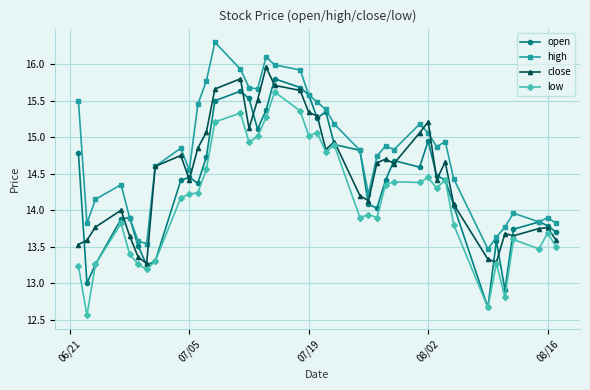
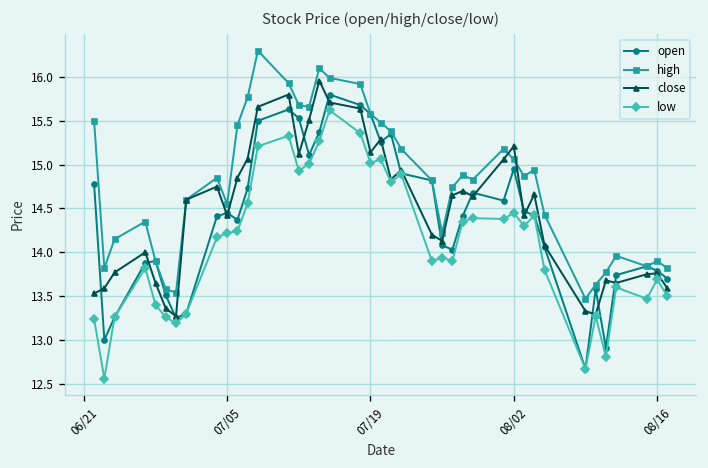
  {
    "close": {
-     "07/19": 15.3,
+     "07/19": 15.1,
      "08/02": 15.2
    }
  }
